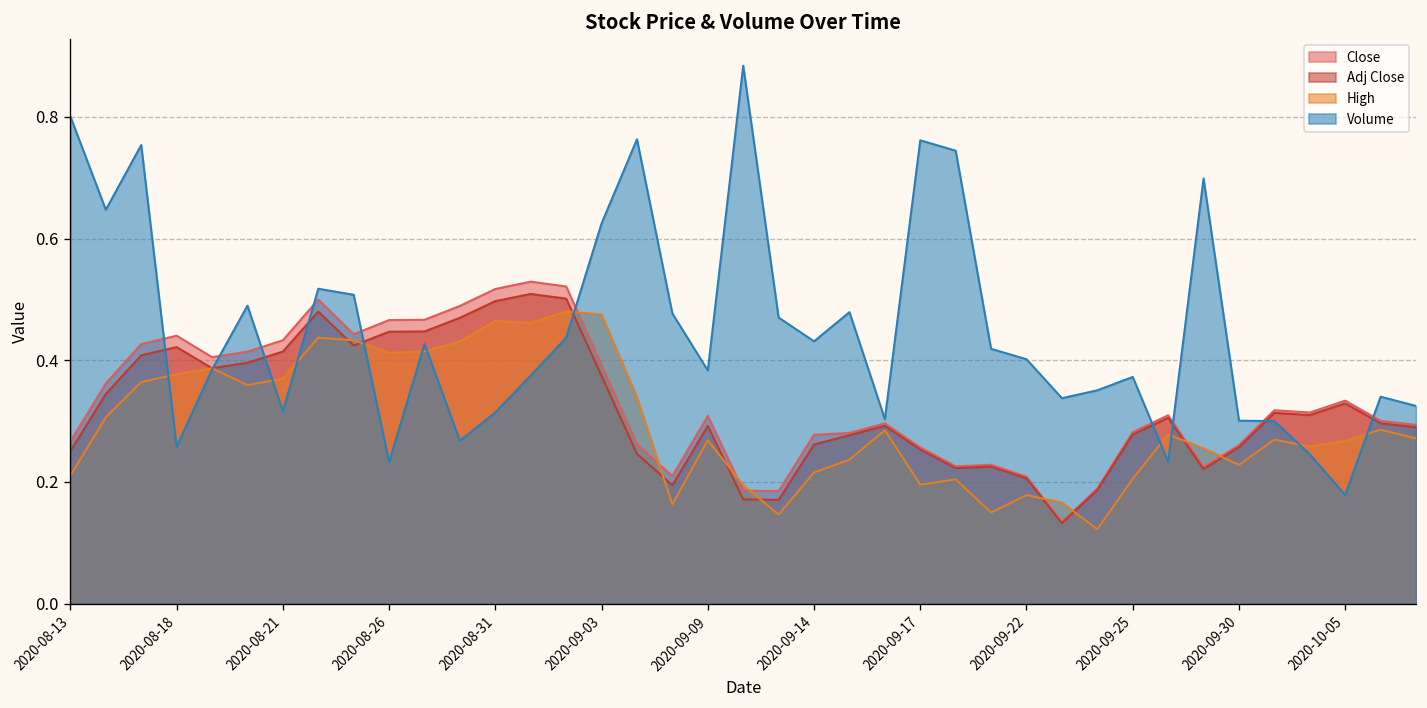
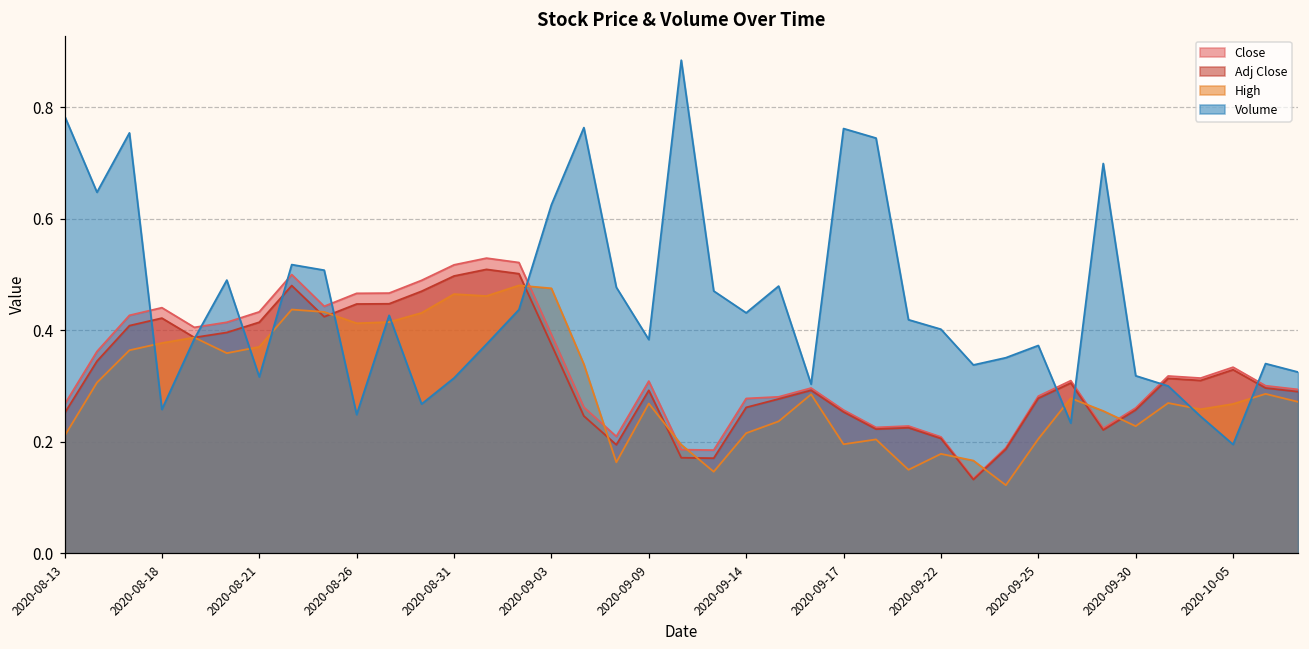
  {
    "Volume": {
-     "2020-08-13": 0.80,
+     "2020-08-13": 0.78,
      "2020-08-18": 0.26,
      "2020-08-21": 0.32,
-     "2020-08-26": 0.23,
+     "2020-08-26": 0.25,
      "2020-08-31": 0.31,
      "2020-09-03": 0.62,
      "2020-09-09": 0.38,
      "2020-09-14": 0.43,
      "2020-09-17": 0.76,
      "2020-09-22": 0.40,
      "2020-09-25": 0.37,
-     "2020-09-30": 0.30,
-     "2020-10-05": 0.18
+     "2020-09-30": 0.32,
+     "2020-10-05": 0.20
    }
  }
